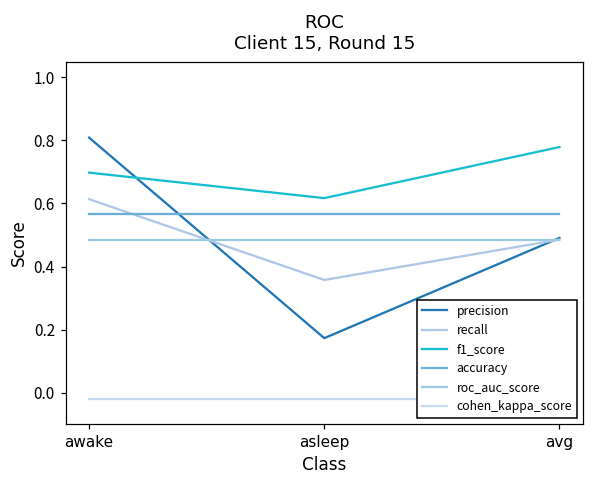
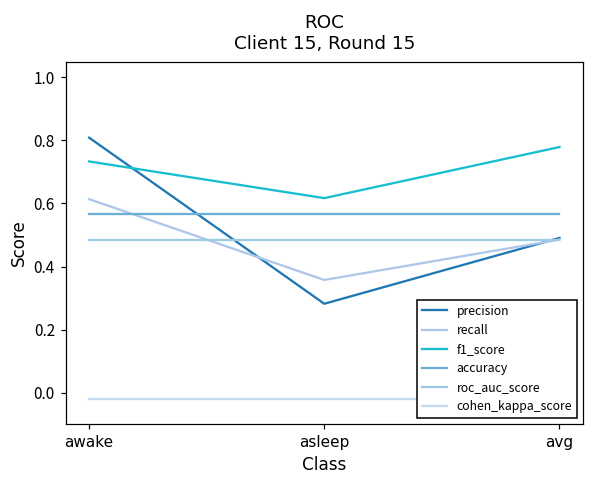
  {
    "precision": {
      "awake": 0.81,
-     "asleep": 0.17
+     "asleep": 0.28
    },
    "f1_score": {
-     "awake": 0.70,
+     "awake": 0.73,
      "asleep": 0.62,
      "avg": 0.78
    }
  }
